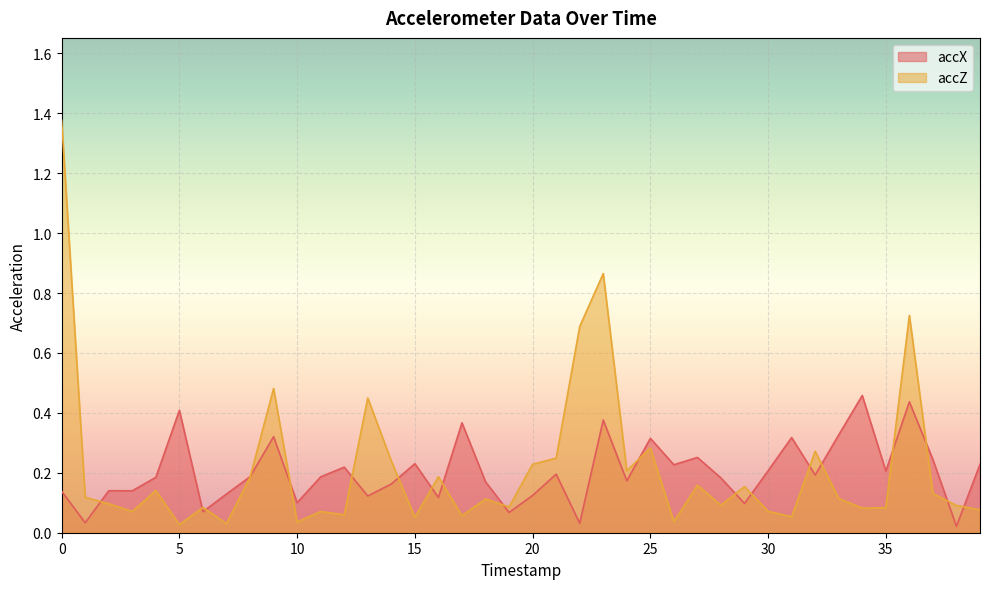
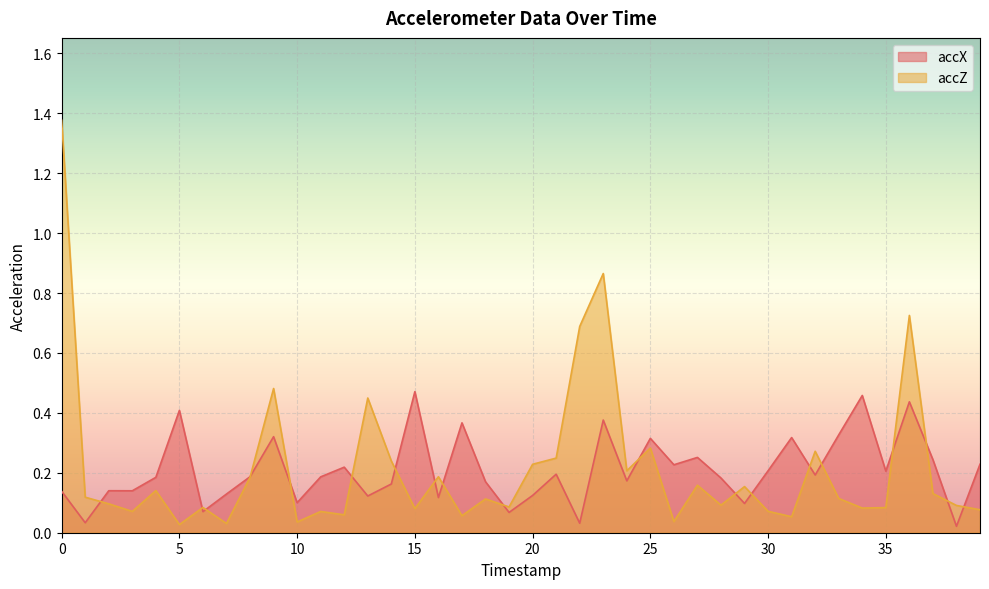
  {
    "accX": {
      "0": 0.14,
      "5": 0.41,
      "10": 0.10,
-     "15": 0.23,
+     "15": 0.47,
      "20": 0.12,
      "25": 0.31,
      "30": 0.21,
      "35": 0.21
    },
    "accZ": {
      "0": 1.38,
      "5": 0.03,
      "10": 0.04,
-     "15": 0.05,
+     "15": 0.08,
      "20": 0.23,
      "25": 0.28,
      "30": 0.07,
      "35": 0.08
    }
  }
